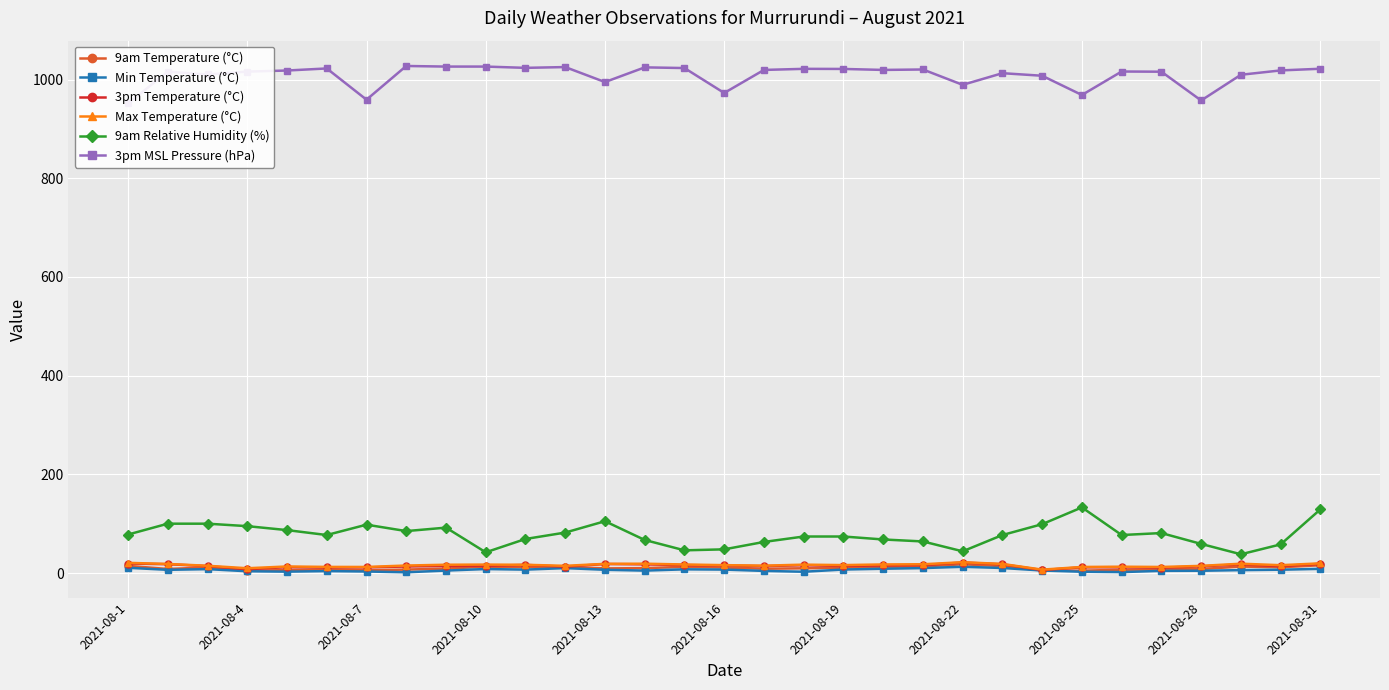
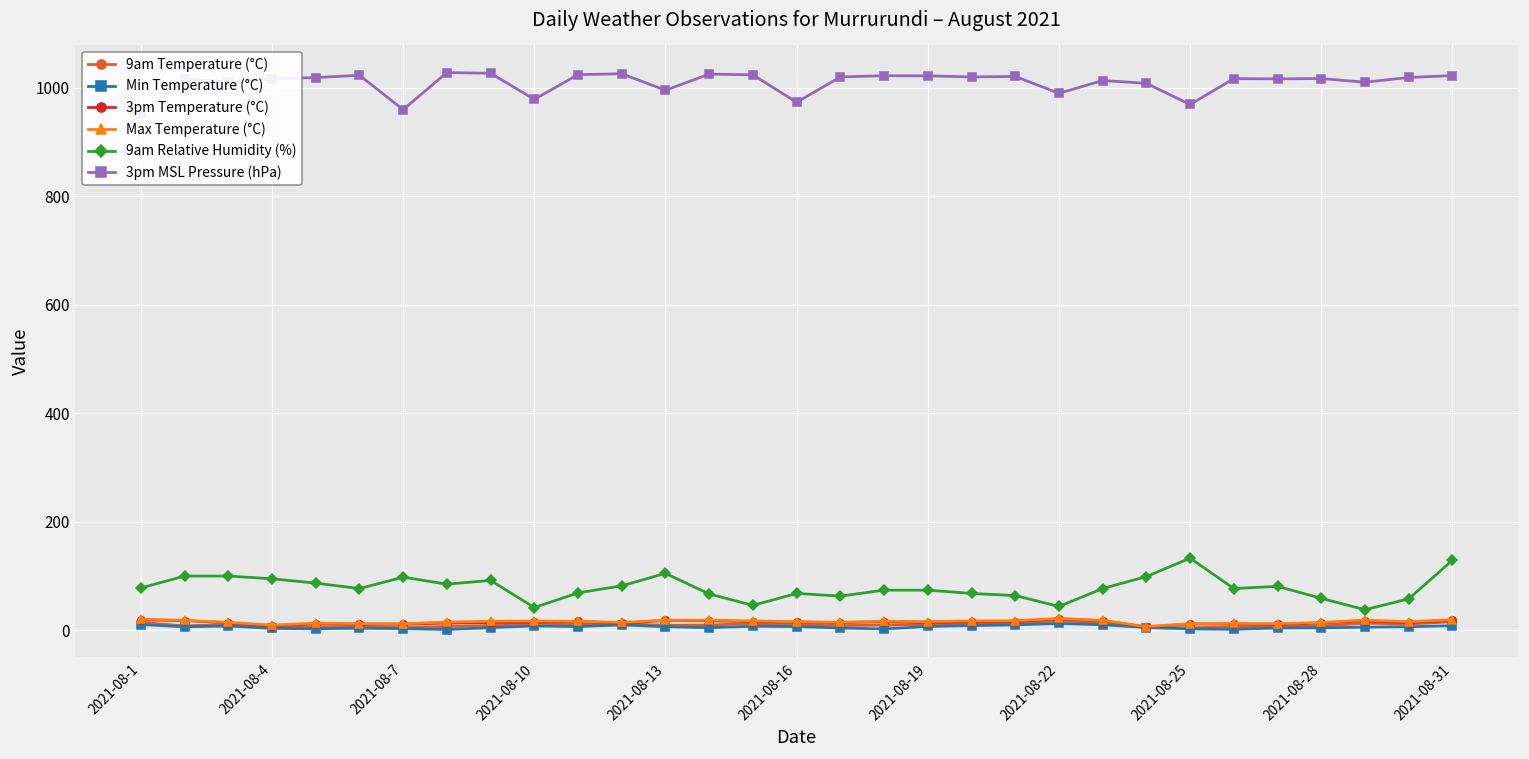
  {
    "Min Temperature (°C)": {
      "2021-08-22": 10,
      "2021-08-31": 10
    },
    "9am Relative Humidity (%)": {
      "2021-08-1": 80,
      "2021-08-4": 100,
      "2021-08-7": 100,
      "2021-08-10": 40,
      "2021-08-13": 110,
-     "2021-08-16": 50,
+     "2021-08-16": 70,
      "2021-08-19": 70,
      "2021-08-22": 40,
      "2021-08-25": 130,
      "2021-08-28": 60,
      "2021-08-31": 130
    },
    "3pm MSL Pressure (hPa)": {
      "2021-08-7": 960,
-     "2021-08-10": 1030,
+     "2021-08-10": 980,
      "2021-08-13": 990,
      "2021-08-16": 970,
      "2021-08-19": 1020,
      "2021-08-22": 990,
      "2021-08-25": 970,
-     "2021-08-28": 960,
+     "2021-08-28": 1020,
      "2021-08-31": 1020
    }
  }
